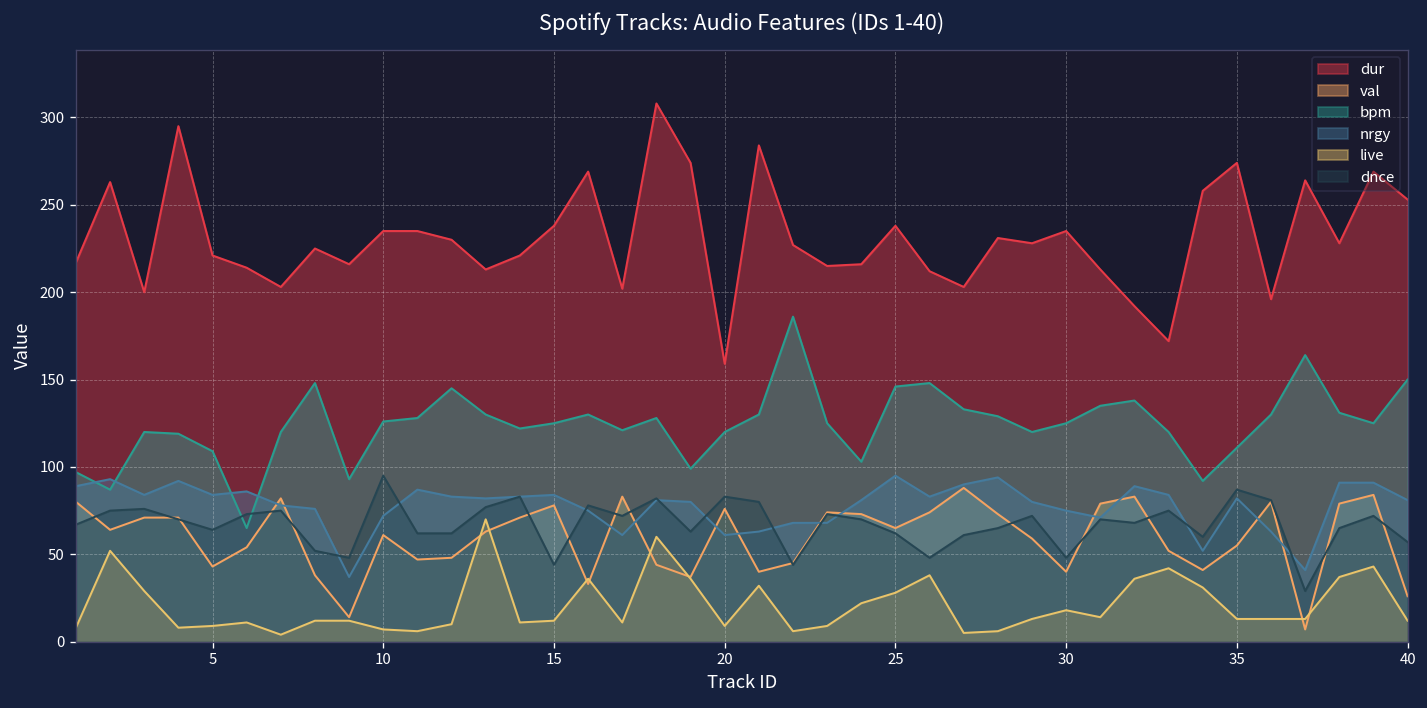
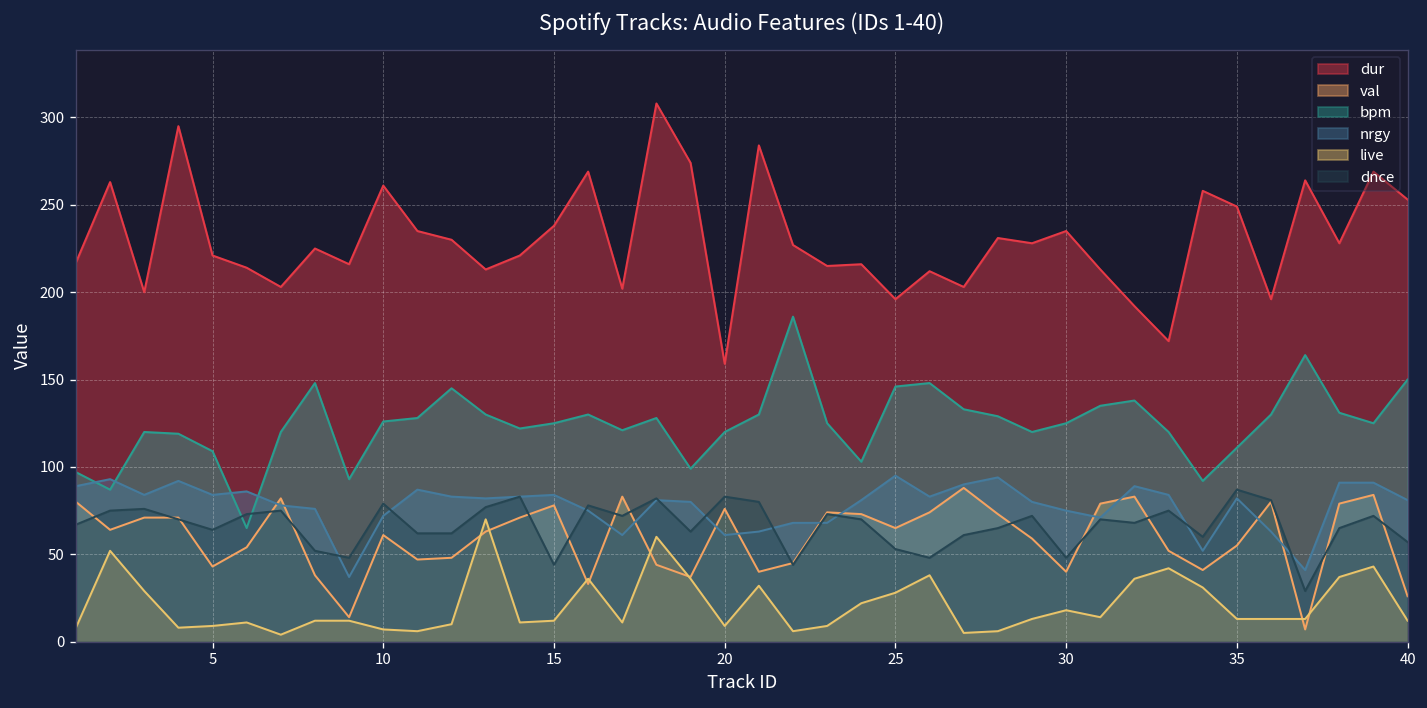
  {
    "dur": {
      "5": 221,
-     "10": 235,
+     "10": 261,
      "15": 238,
      "20": 159,
-     "25": 238,
+     "25": 196,
      "30": 235,
-     "35": 274,
+     "35": 249,
      "40": 253
    },
    "dnce": {
      "5": 64,
-     "10": 95,
+     "10": 79,
      "15": 44,
      "20": 83,
-     "25": 62,
+     "25": 53,
      "30": 48,
      "35": 87,
      "40": 57
    }
  }
